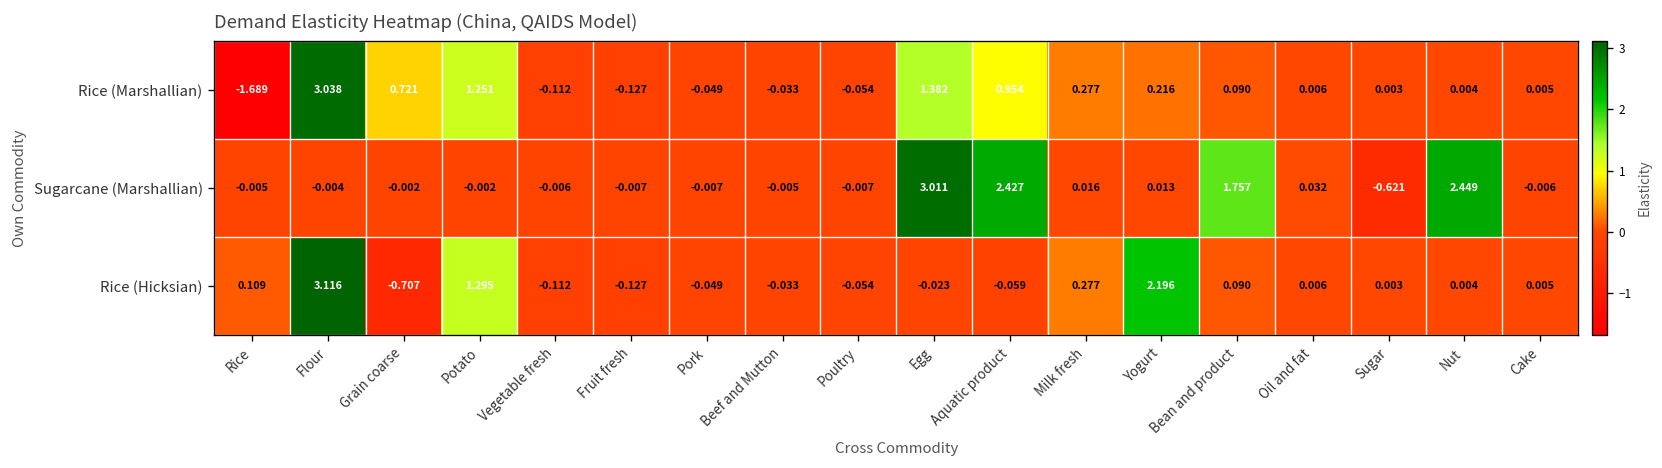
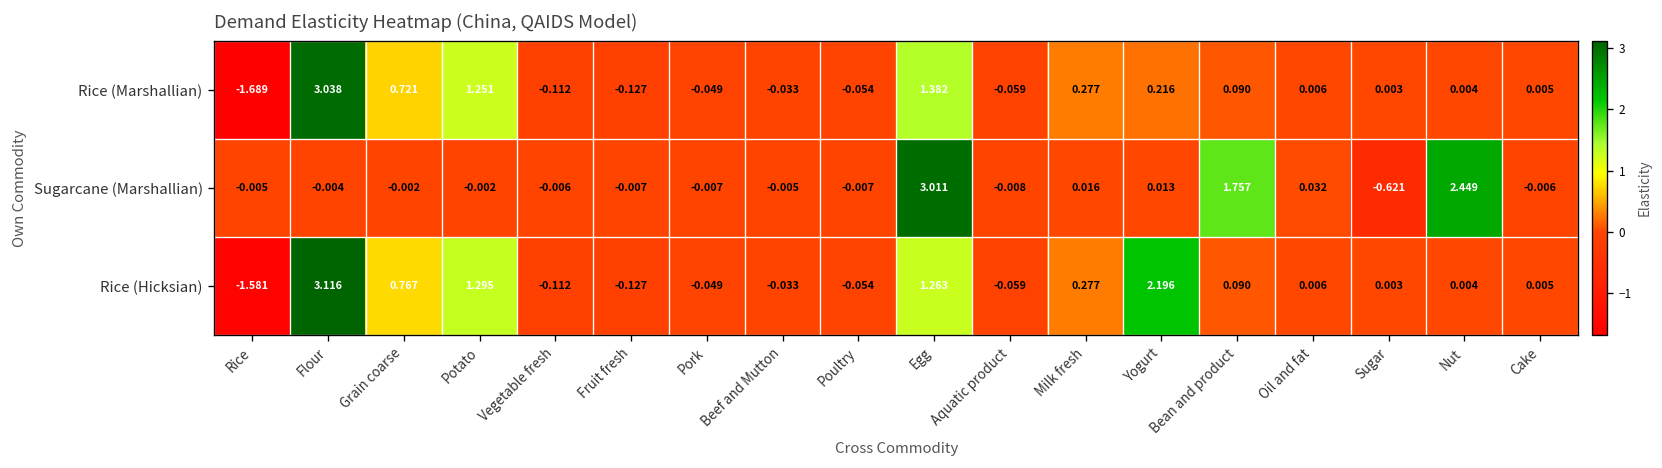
  {
    "Rice (Marshallian)": {
      "Rice": -1.689,
      "Flour": 3.038,
      "Grain coarse": 0.721,
      "Potato": 1.251,
      "Vegetable fresh": -0.112,
      "Fruit fresh": -0.127,
      "Pork": -0.049,
      "Beef and Mutton": -0.033,
      "Poultry": -0.054,
      "Egg": 1.382,
-     "Aquatic product": 0.954,
+     "Aquatic product": -0.059,
      "Milk fresh": 0.277,
      "Yogurt": 0.216,
      "Bean and product": 0.090,
      "Oil and fat": 0.006,
      "Sugar": 0.003,
      "Nut": 0.004,
      "Cake": 0.005
    },
    "Sugarcane (Marshallian)": {
      "Rice": -0.005,
      "Flour": -0.004,
      "Grain coarse": -0.002,
      "Potato": -0.002,
      "Vegetable fresh": -0.006,
      "Fruit fresh": -0.007,
      "Pork": -0.007,
      "Beef and Mutton": -0.005,
      "Poultry": -0.007,
      "Egg": 3.011,
-     "Aquatic product": 2.427,
+     "Aquatic product": -0.008,
      "Milk fresh": 0.016,
      "Yogurt": 0.013,
      "Bean and product": 1.757,
      "Oil and fat": 0.032,
      "Sugar": -0.621,
      "Nut": 2.449,
      "Cake": -0.006
    },
    "Rice (Hicksian)": {
-     "Rice": 0.109,
+     "Rice": -1.581,
      "Flour": 3.116,
-     "Grain coarse": -0.707,
+     "Grain coarse": 0.767,
      "Potato": 1.295,
      "Vegetable fresh": -0.112,
      "Fruit fresh": -0.127,
      "Pork": -0.049,
      "Beef and Mutton": -0.033,
      "Poultry": -0.054,
-     "Egg": -0.023,
+     "Egg": 1.263,
      "Aquatic product": -0.059,
      "Milk fresh": 0.277,
      "Yogurt": 2.196,
      "Bean and product": 0.090,
      "Oil and fat": 0.006,
      "Sugar": 0.003,
      "Nut": 0.004,
      "Cake": 0.005
    }
  }
